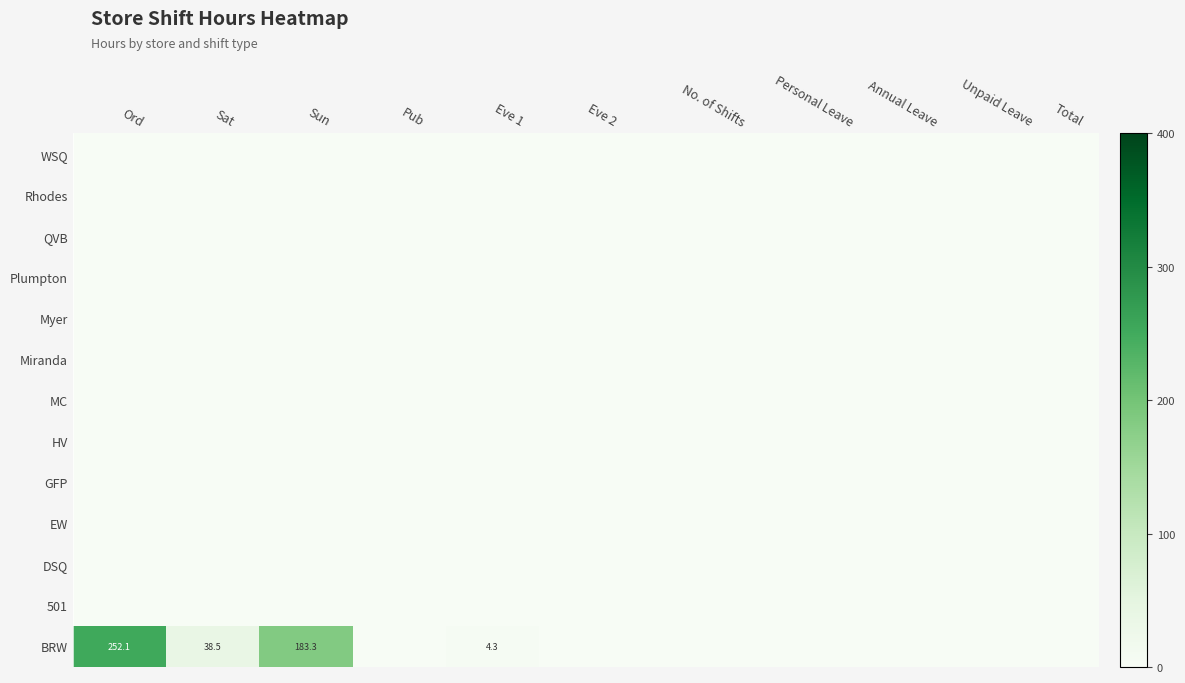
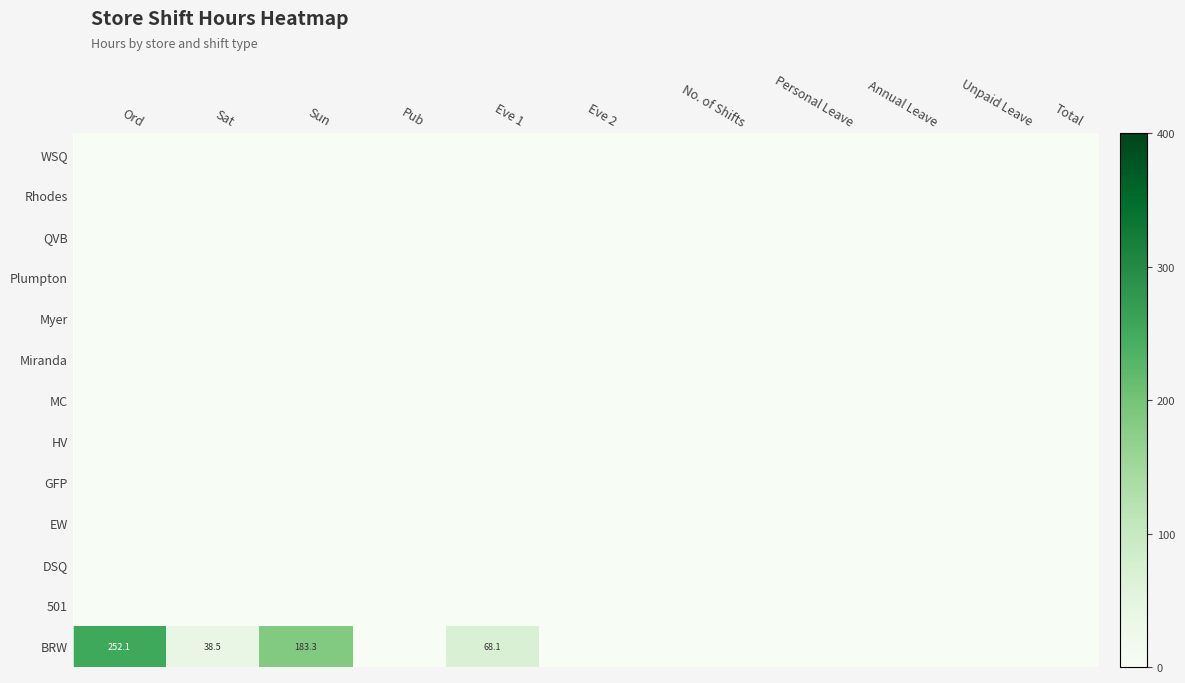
  {
    "BRW": {
      "Ord": 252.1,
      "Sat": 38.5,
      "Sun": 183.3,
-     "Eve 1": 4.3
+     "Eve 1": 68.1
    }
  }
